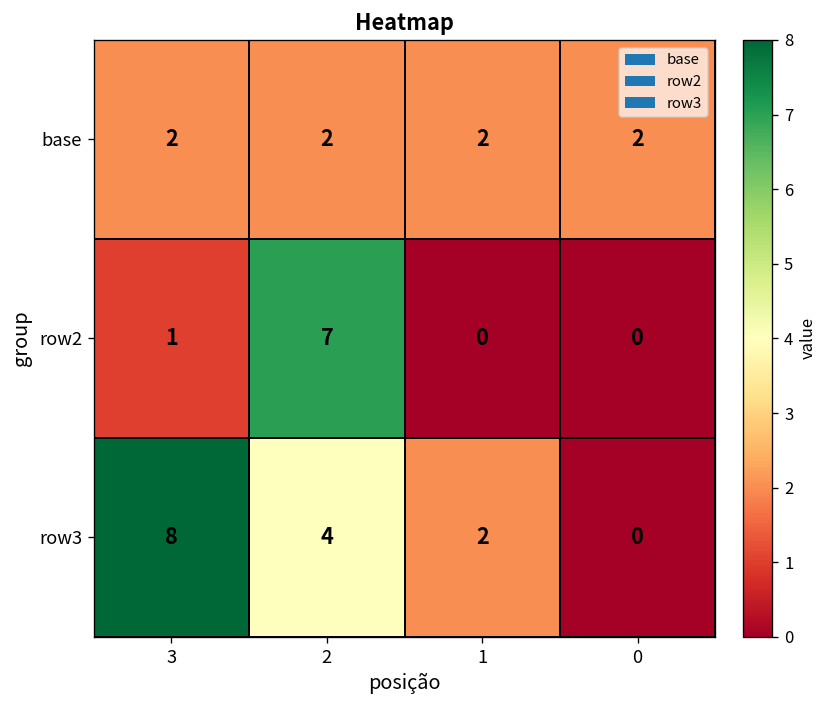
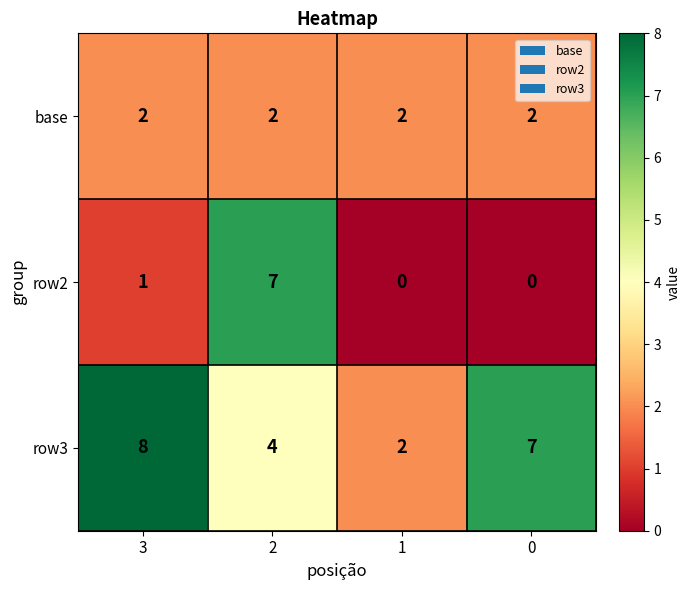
  {
    "base": {
      "3": 2,
      "2": 2,
      "1": 2,
      "0": 2
    },
    "row2": {
      "3": 1,
      "2": 7,
      "1": 0,
      "0": 0
    },
    "row3": {
      "3": 8,
      "2": 4,
      "1": 2,
-     "0": 0
+     "0": 7
    }
  }
